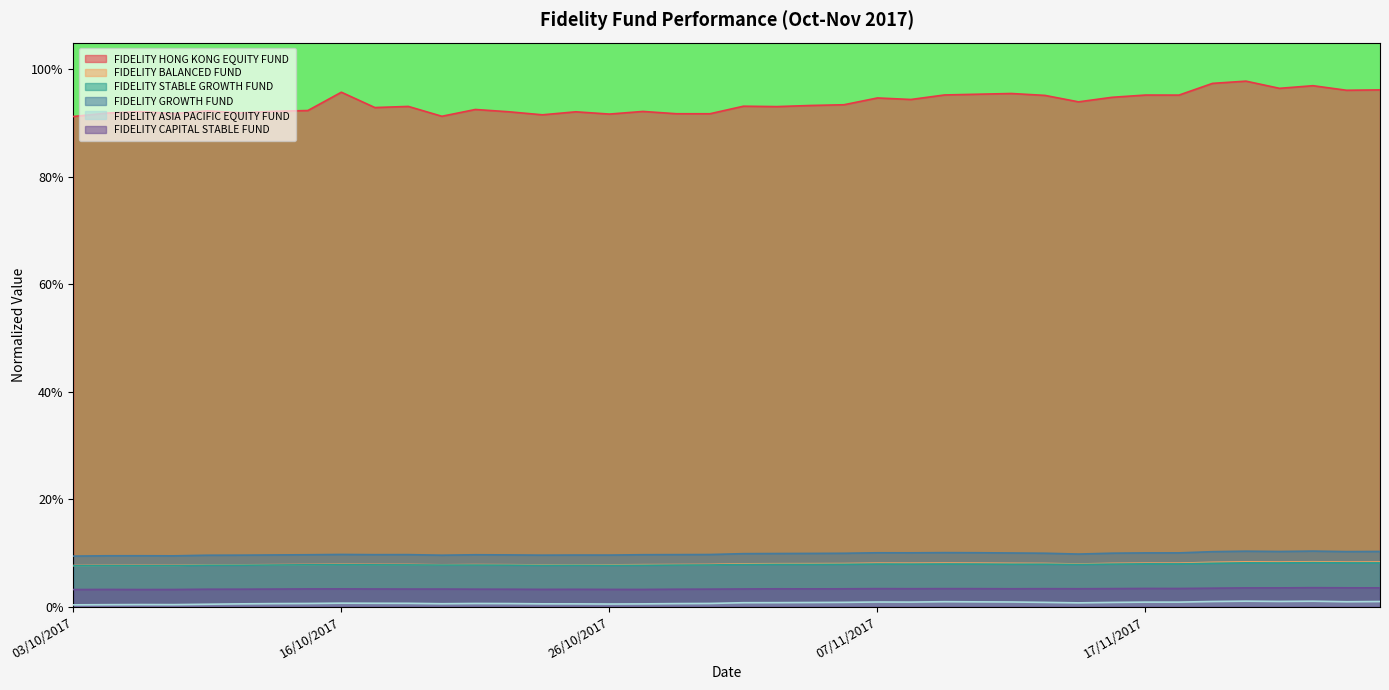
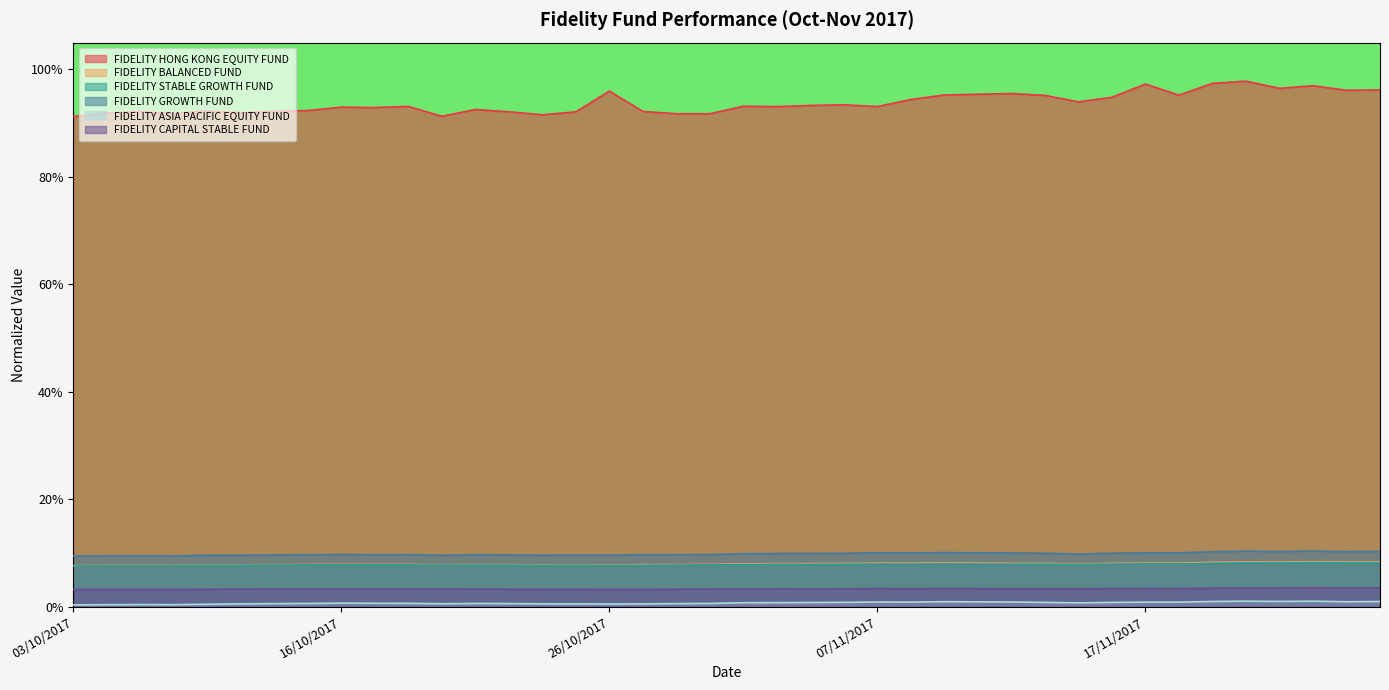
  {
    "FIDELITY HONG KONG EQUITY FUND": {
      "03/10/2017": "91%",
-     "16/10/2017": "96%",
-     "26/10/2017": "92%",
-     "07/11/2017": "95%",
-     "17/11/2017": "95%"
+     "16/10/2017": "93%",
+     "26/10/2017": "96%",
+     "07/11/2017": "93%",
+     "17/11/2017": "97%"
    },
    "FIDELITY ASIA PACIFIC EQUITY FUND": {
      "03/10/2017": "0%",
      "16/10/2017": "1%",
      "26/10/2017": "0%",
      "07/11/2017": "1%",
      "17/11/2017": "1%"
    }
  }
